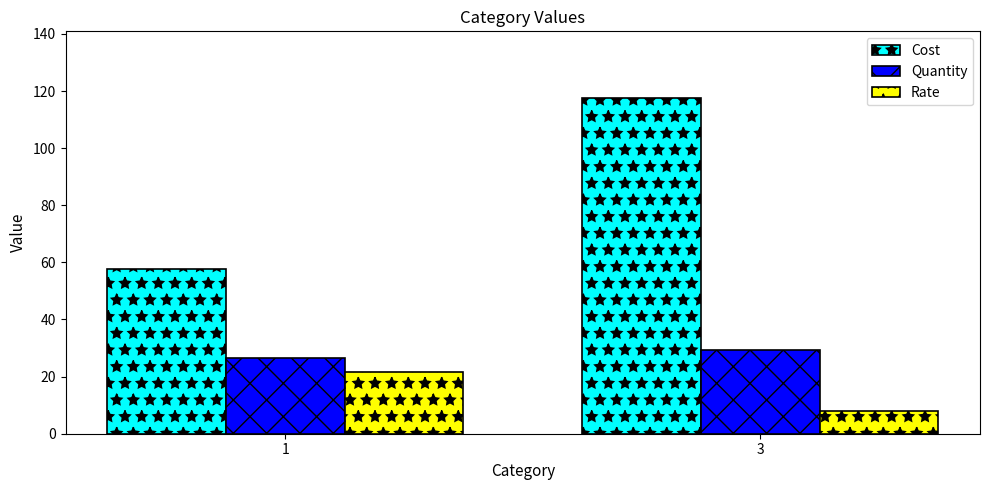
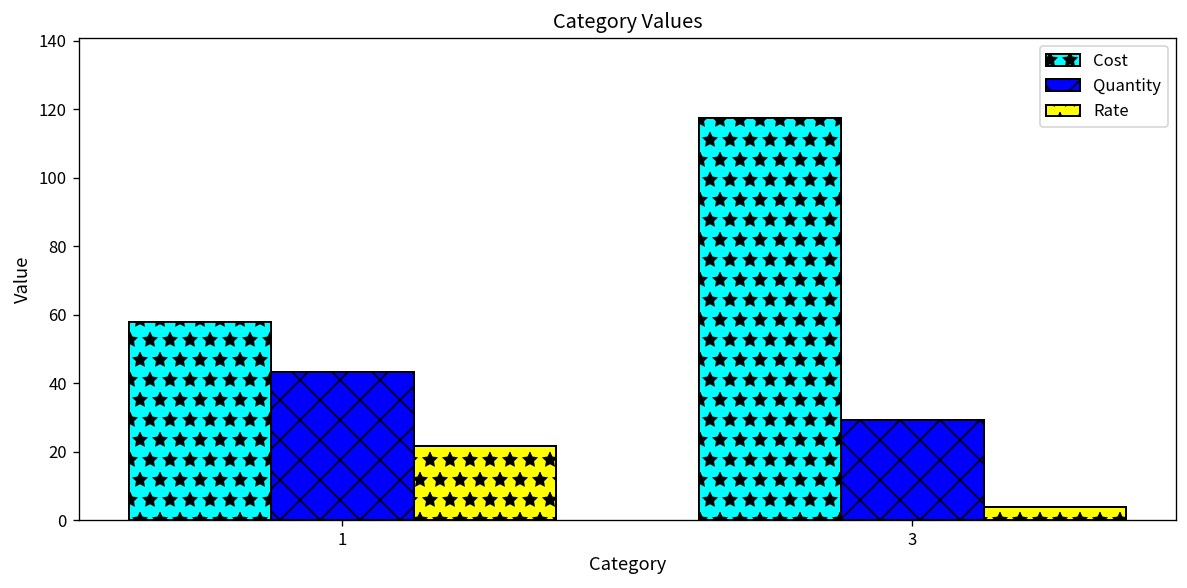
  {
    "Cost": {
      "1": 58,
      "3": 117
    },
    "Quantity": {
-     "1": 26,
+     "1": 43,
      "3": 29
    },
    "Rate": {
      "1": 22,
-     "3": 8
+     "3": 4
    }
  }
